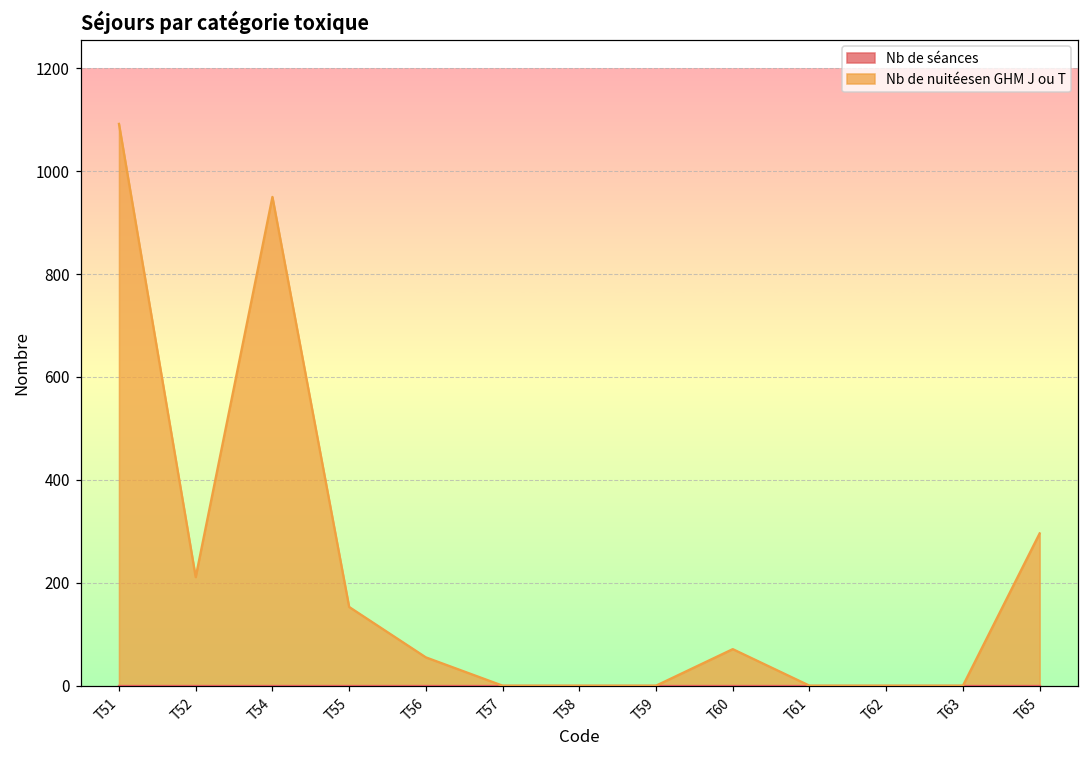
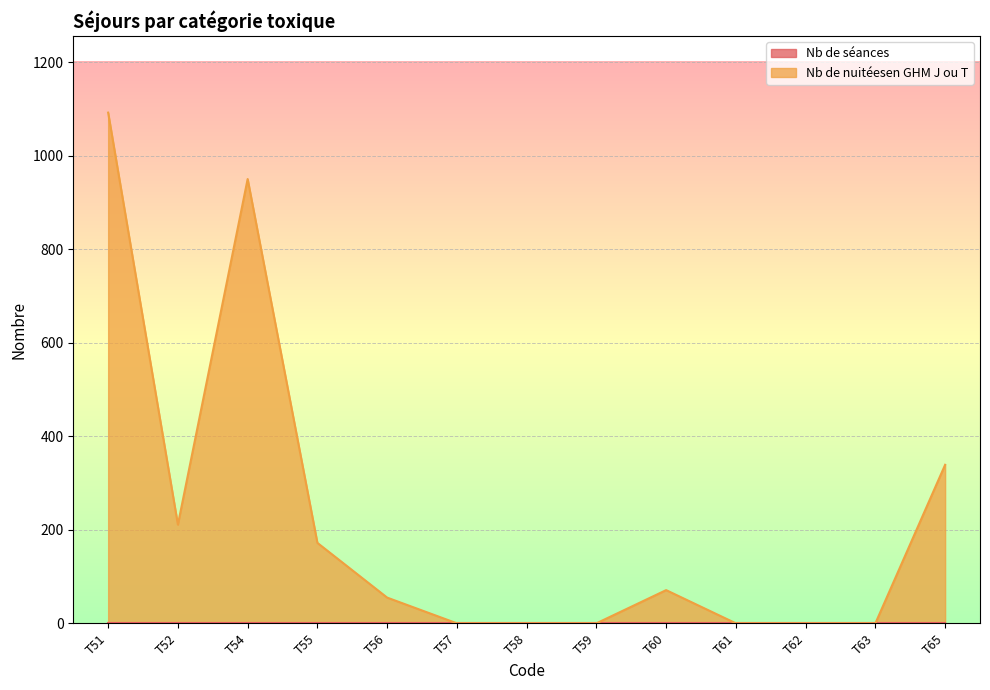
  {
    "Nb de séances": {
      "T51": 0,
      "T52": 0,
      "T54": 0,
      "T55": 0,
      "T56": 0,
      "T60": 0,
      "T65": 0
    },
    "Nb de nuitéesen GHM J ou T": {
      "T51": 1090,
      "T52": 210,
      "T54": 950,
-     "T55": 150,
+     "T55": 170,
      "T56": 60,
      "T60": 70,
-     "T65": 300
+     "T65": 340
    }
  }
